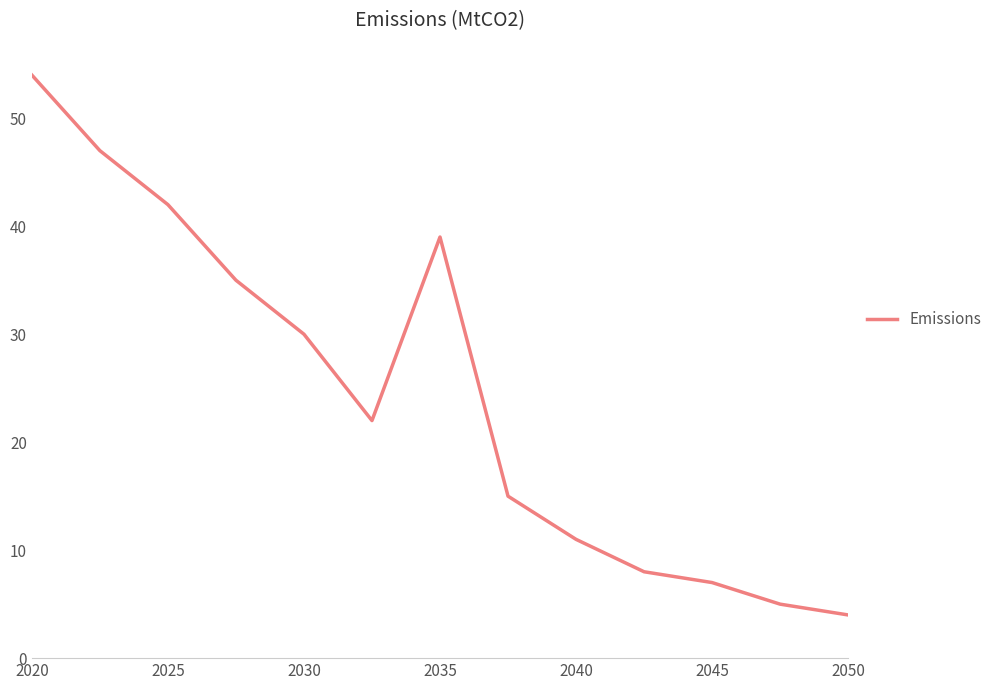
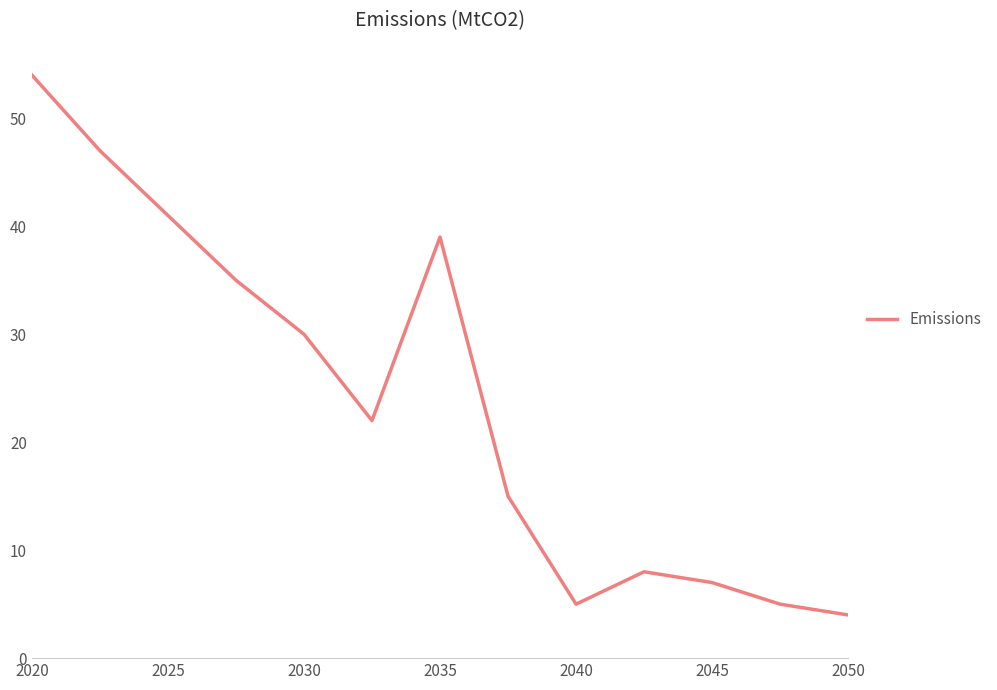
  {
    "2020": 54,
-   "2025": 42,
+   "2025": 41,
    "2030": 30,
    "2035": 39,
-   "2040": 11,
+   "2040": 5,
    "2045": 7,
    "2050": 4
  }
